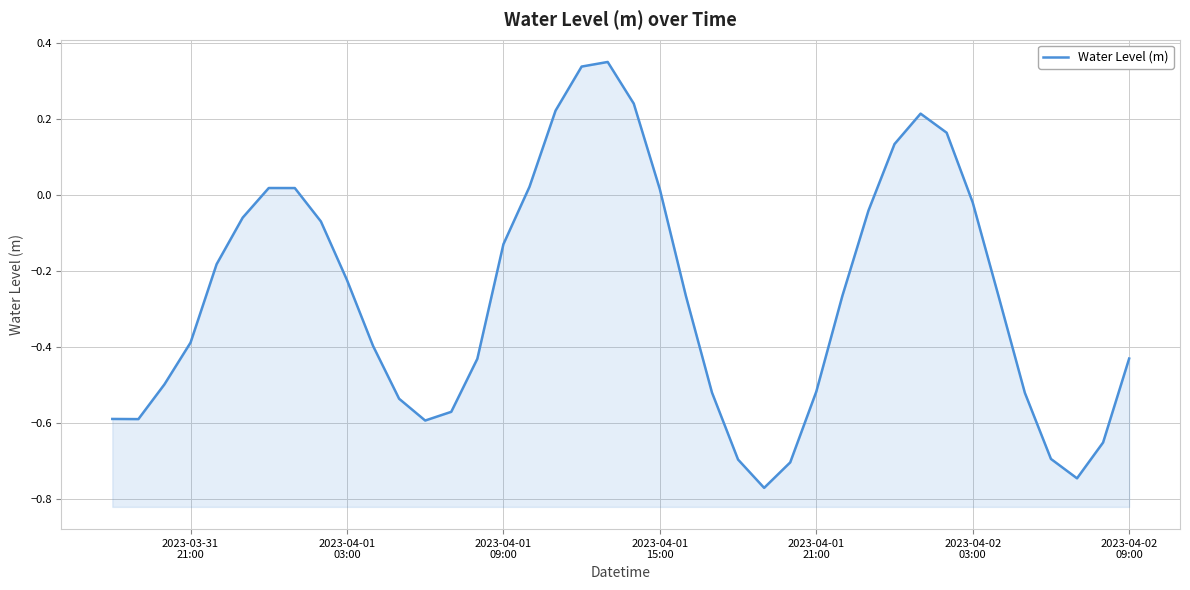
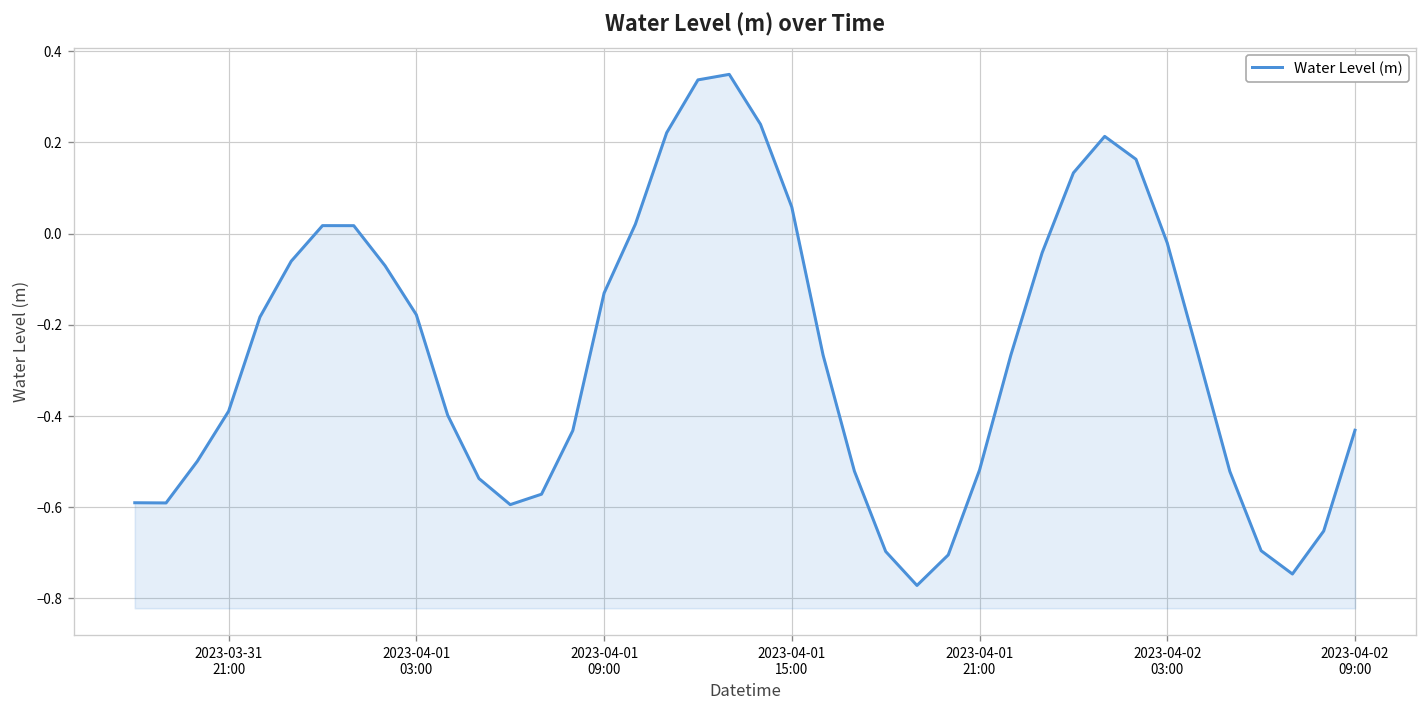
  {
    "2023-03-31 21:00": -0.39,
-   "2023-04-01 03:00": -0.22,
+   "2023-04-01 03:00": -0.18,
    "2023-04-01 09:00": -0.13,
-   "2023-04-01 15:00": 0.01,
+   "2023-04-01 15:00": 0.06,
    "2023-04-01 21:00": -0.52,
    "2023-04-02 03:00": -0.02,
    "2023-04-02 09:00": -0.43
  }
